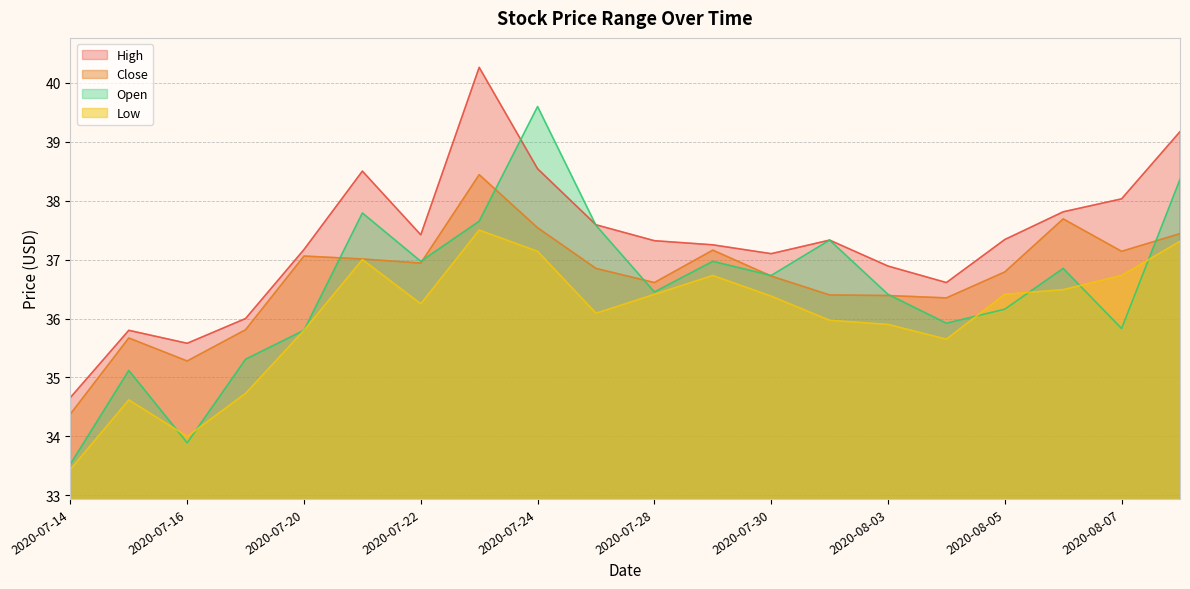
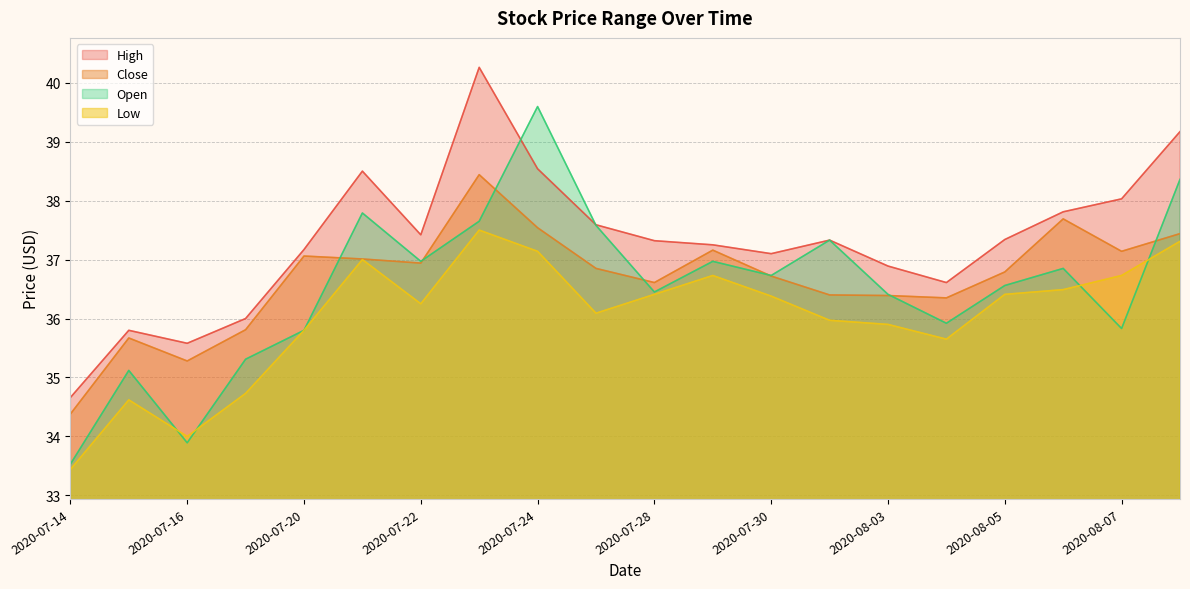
  {
    "Open": {
      "2020-07-14": 33.5,
      "2020-07-16": 33.9,
      "2020-07-24": 39.6,
-     "2020-08-05": 36.2,
+     "2020-08-05": 36.6,
      "2020-08-07": 35.8
    }
  }
